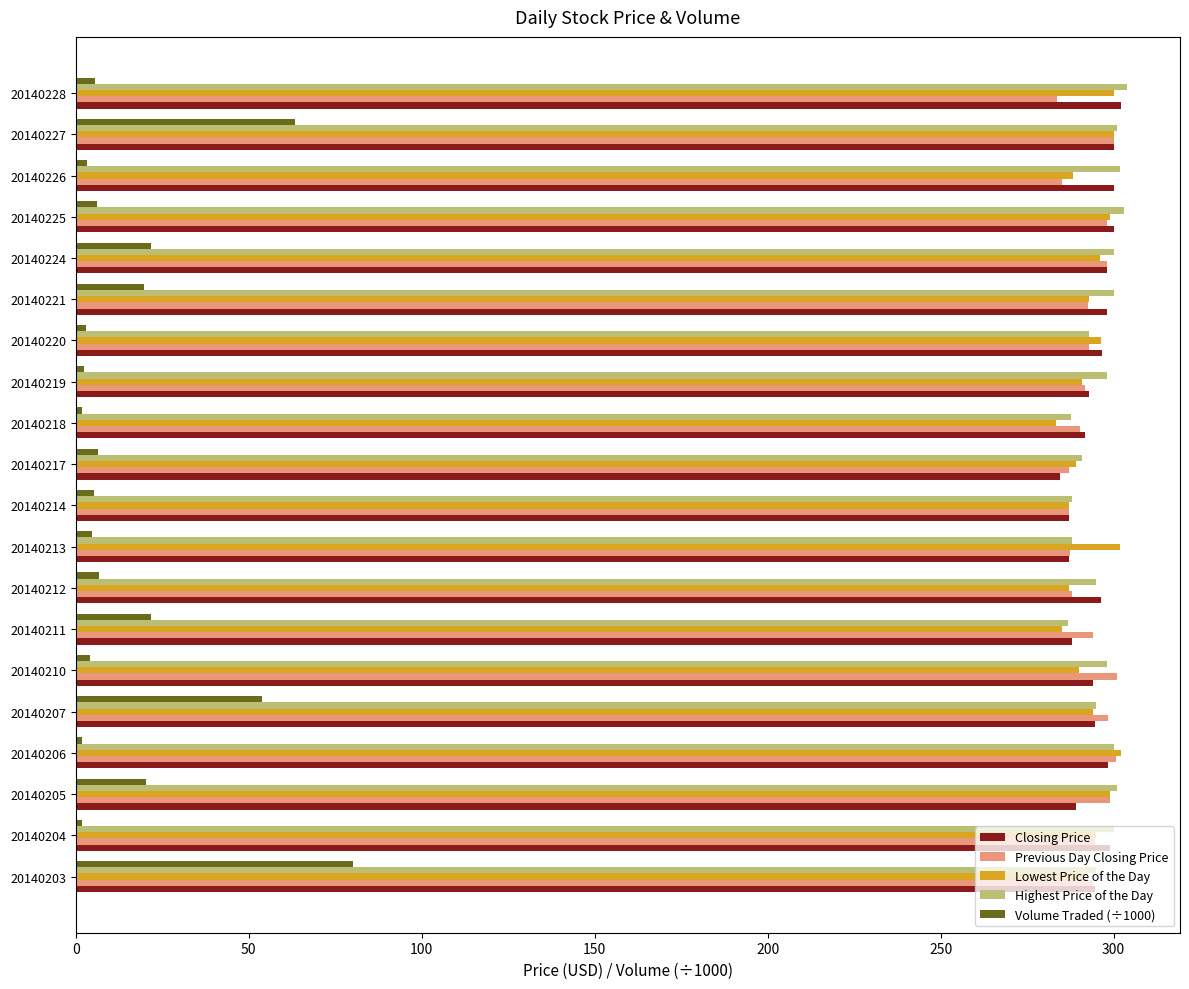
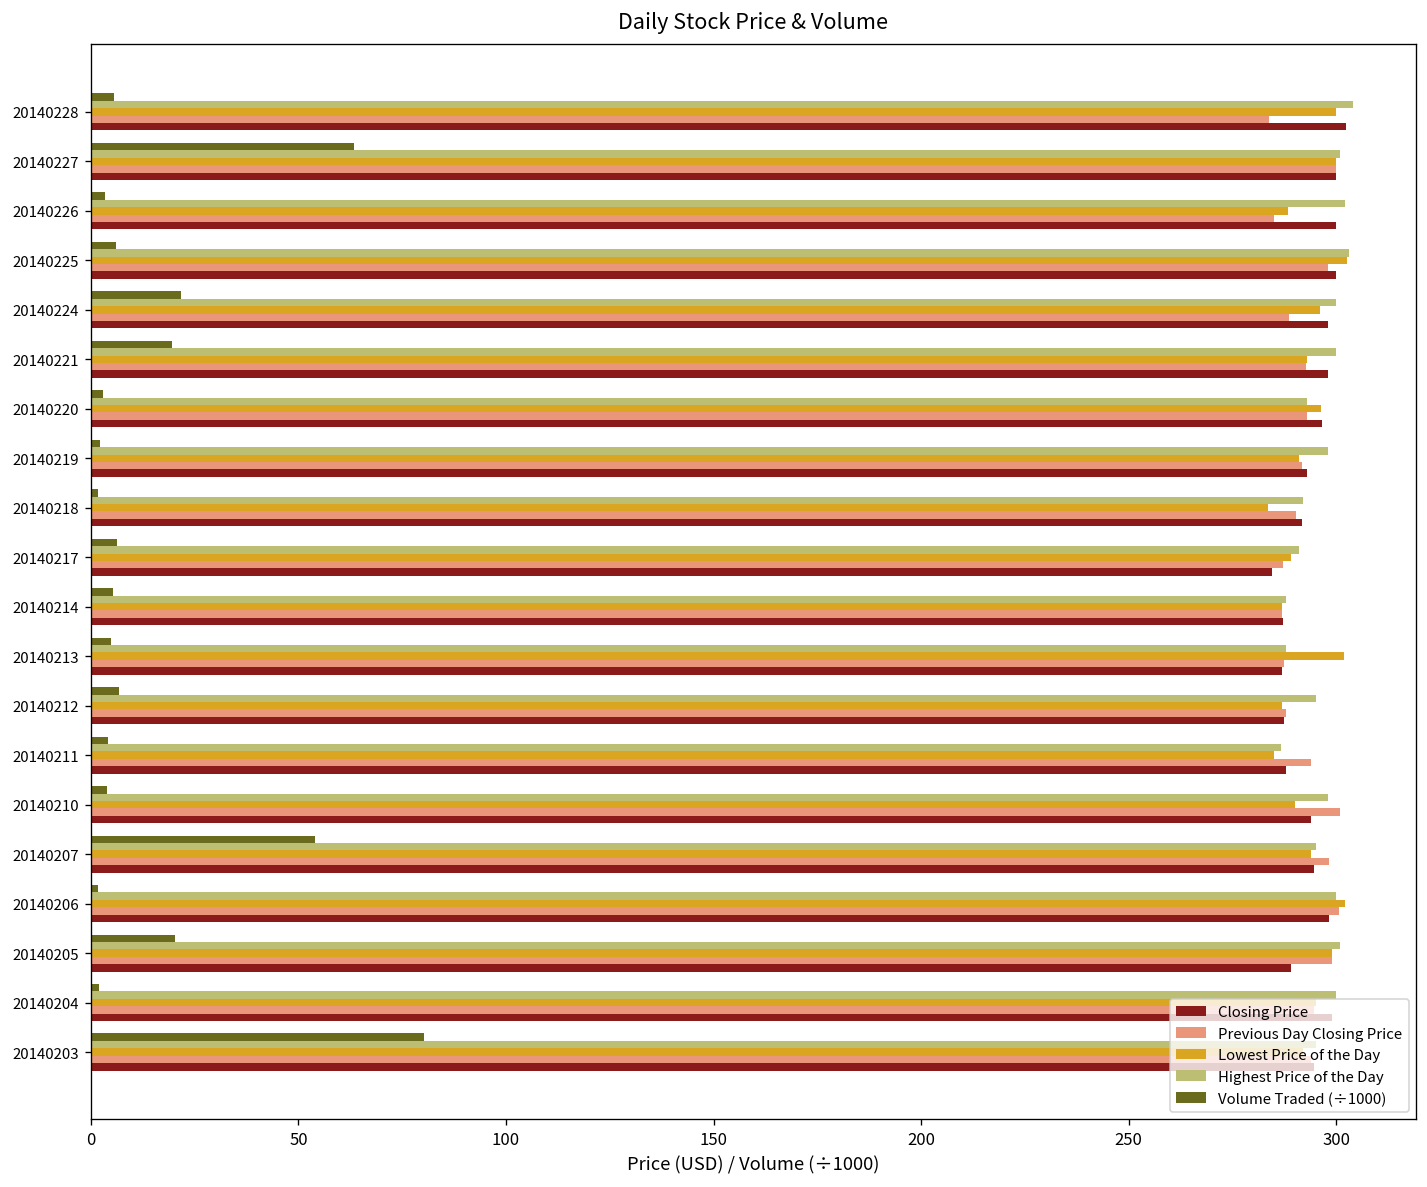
  {
    "Closing Price": {
      "20140228": 302,
      "20140227": 300,
      "20140226": 300,
      "20140225": 300,
      "20140224": 298,
      "20140221": 298,
      "20140220": 297,
      "20140219": 293,
      "20140218": 292,
      "20140217": 285,
      "20140214": 287,
      "20140213": 287,
-     "20140212": 296,
+     "20140212": 288,
      "20140211": 288,
      "20140210": 294,
      "20140207": 295,
      "20140206": 298,
      "20140205": 289
    },
    "Previous Day Closing Price": {
      "20140228": 284,
      "20140227": 300,
      "20140226": 285,
      "20140225": 298,
-     "20140224": 298,
+     "20140224": 289,
      "20140221": 293,
      "20140220": 293,
      "20140219": 292,
      "20140218": 290,
      "20140217": 287,
      "20140214": 287,
      "20140213": 288,
      "20140212": 288,
      "20140211": 294,
      "20140210": 301,
      "20140207": 298,
      "20140206": 301,
      "20140205": 299
    },
    "Lowest Price of the Day": {
      "20140228": 300,
      "20140227": 300,
      "20140226": 288,
-     "20140225": 299,
+     "20140225": 303,
      "20140224": 296,
      "20140221": 293,
      "20140220": 296,
      "20140219": 291,
      "20140218": 284,
      "20140217": 289,
      "20140214": 287,
      "20140213": 302,
      "20140212": 287,
      "20140211": 285,
      "20140210": 290,
      "20140207": 294,
      "20140206": 302,
      "20140205": 299
    },
    "Highest Price of the Day": {
      "20140228": 304,
      "20140227": 301,
      "20140226": 302,
      "20140225": 303,
      "20140224": 300,
      "20140221": 300,
      "20140220": 293,
      "20140219": 298,
-     "20140218": 288,
+     "20140218": 292,
      "20140217": 291,
      "20140214": 288,
      "20140213": 288,
      "20140212": 295,
      "20140211": 287,
      "20140210": 298,
      "20140207": 295,
      "20140206": 300,
      "20140205": 301
    },
    "Volume Traded (÷1000)": {
      "20140228": 6,
      "20140227": 63,
      "20140226": 3,
      "20140225": 6,
      "20140224": 22,
      "20140221": 20,
      "20140220": 3,
      "20140219": 2,
      "20140218": 2,
      "20140217": 6,
      "20140214": 5,
      "20140213": 5,
      "20140212": 7,
-     "20140211": 22,
+     "20140211": 4,
      "20140210": 4,
      "20140207": 54,
      "20140206": 2,
      "20140205": 20,
      "20140204": 2,
      "20140203": 80
    }
  }
